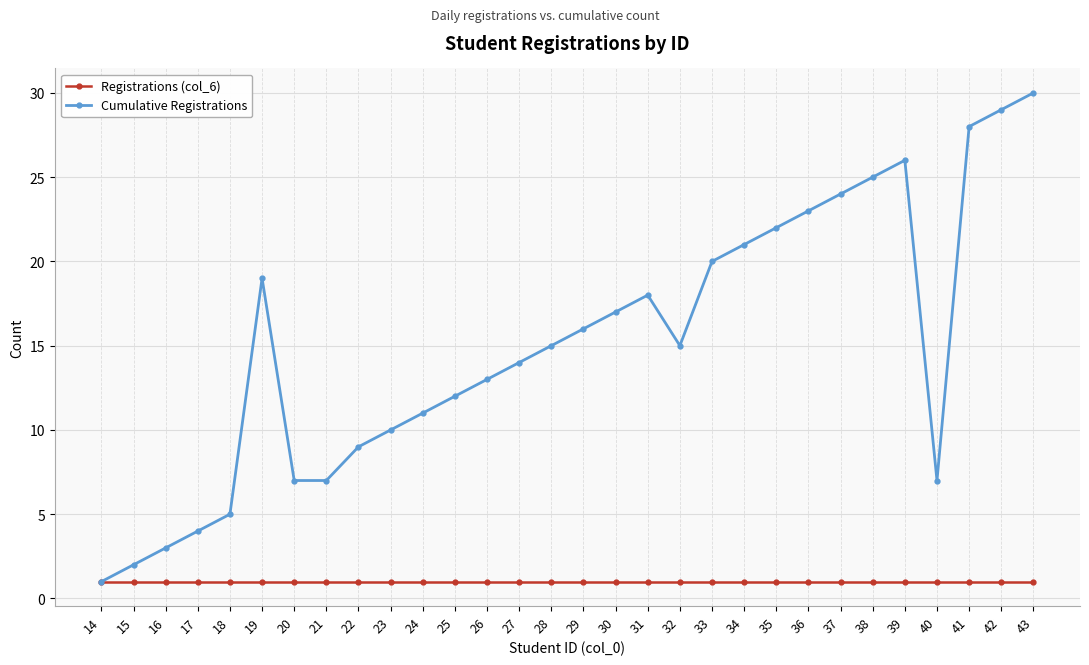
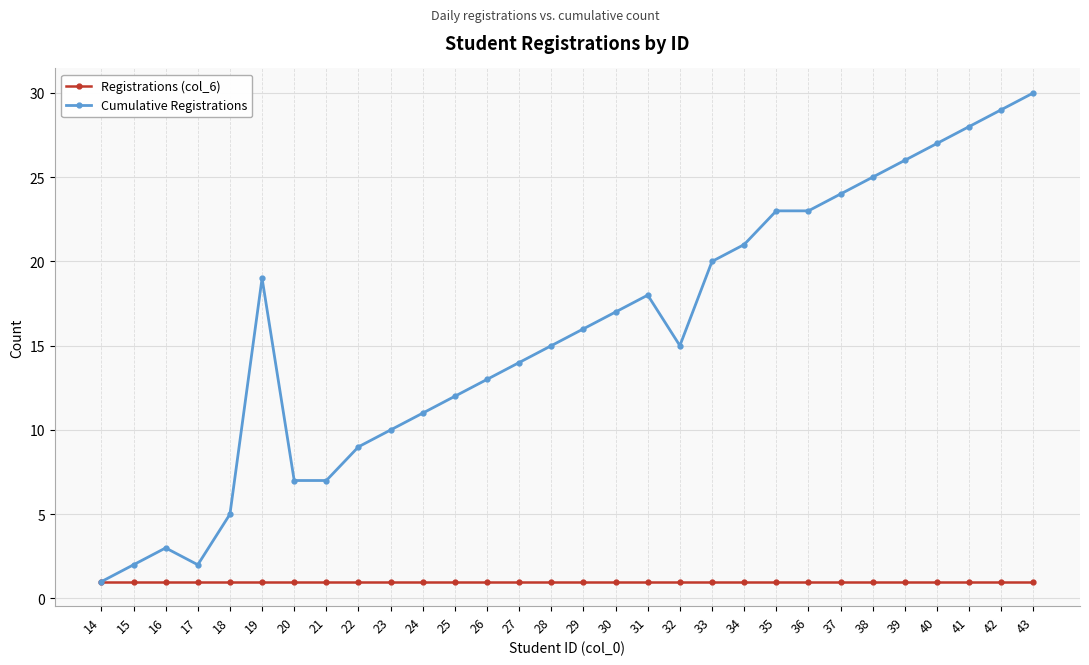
  {
    "Registrations (col_6)": {
      "15": 1,
      "16": 1,
      "17": 1,
      "18": 1,
      "19": 1,
      "20": 1,
      "21": 1,
      "22": 1,
      "23": 1,
      "24": 1,
      "25": 1,
      "26": 1,
      "27": 1,
      "28": 1,
      "29": 1,
      "30": 1,
      "31": 1,
      "32": 1,
      "33": 1,
      "34": 1,
      "35": 1,
      "36": 1,
      "37": 1,
      "38": 1,
      "39": 1,
      "40": 1,
      "41": 1,
      "42": 1,
      "43": 1
    },
    "Cumulative Registrations": {
      "15": 2,
      "16": 3,
-     "17": 4,
+     "17": 2,
      "18": 5,
      "19": 19,
      "20": 7,
      "21": 7,
      "22": 9,
      "23": 10,
      "24": 11,
      "25": 12,
      "26": 13,
      "27": 14,
      "28": 15,
      "29": 16,
      "30": 17,
      "31": 18,
      "32": 15,
      "33": 20,
      "34": 21,
-     "35": 22,
+     "35": 23,
      "36": 23,
      "37": 24,
      "38": 25,
      "39": 26,
-     "40": 7,
+     "40": 27,
      "41": 28,
      "42": 29,
      "43": 30
    }
  }
